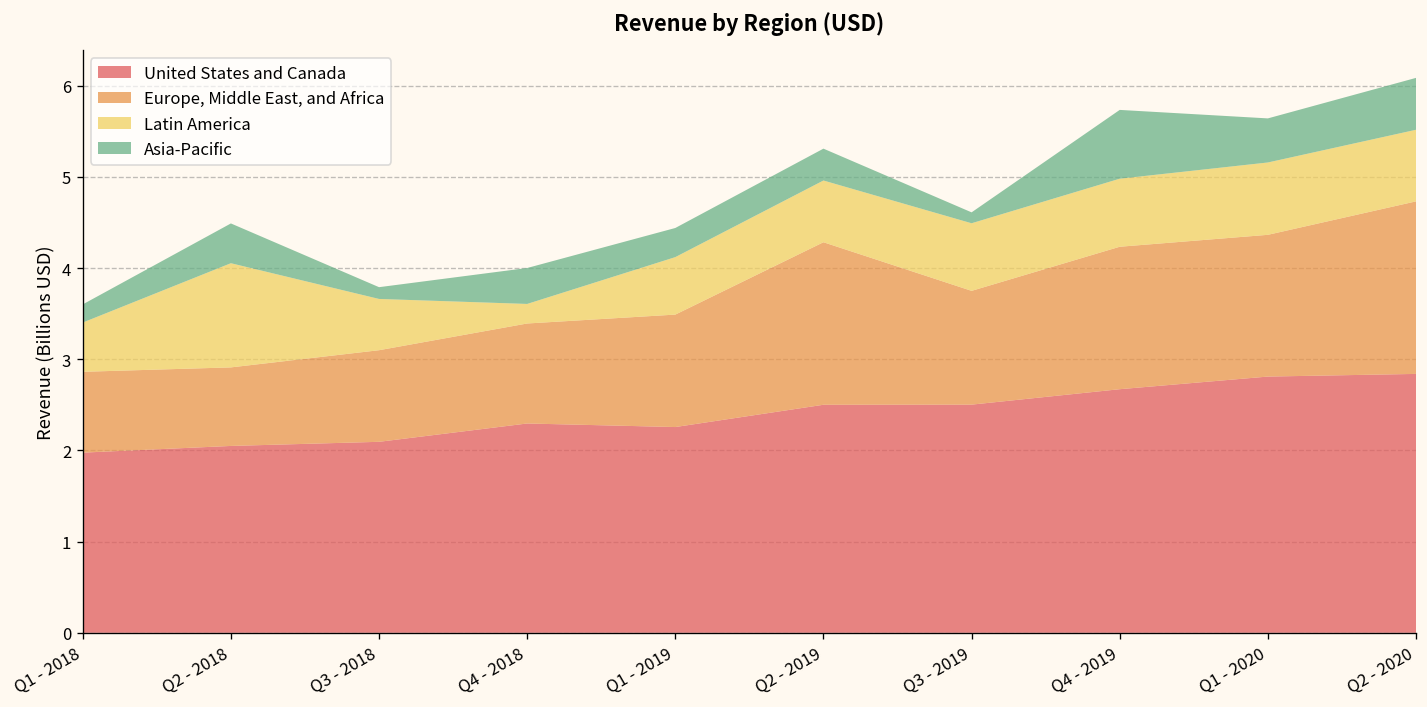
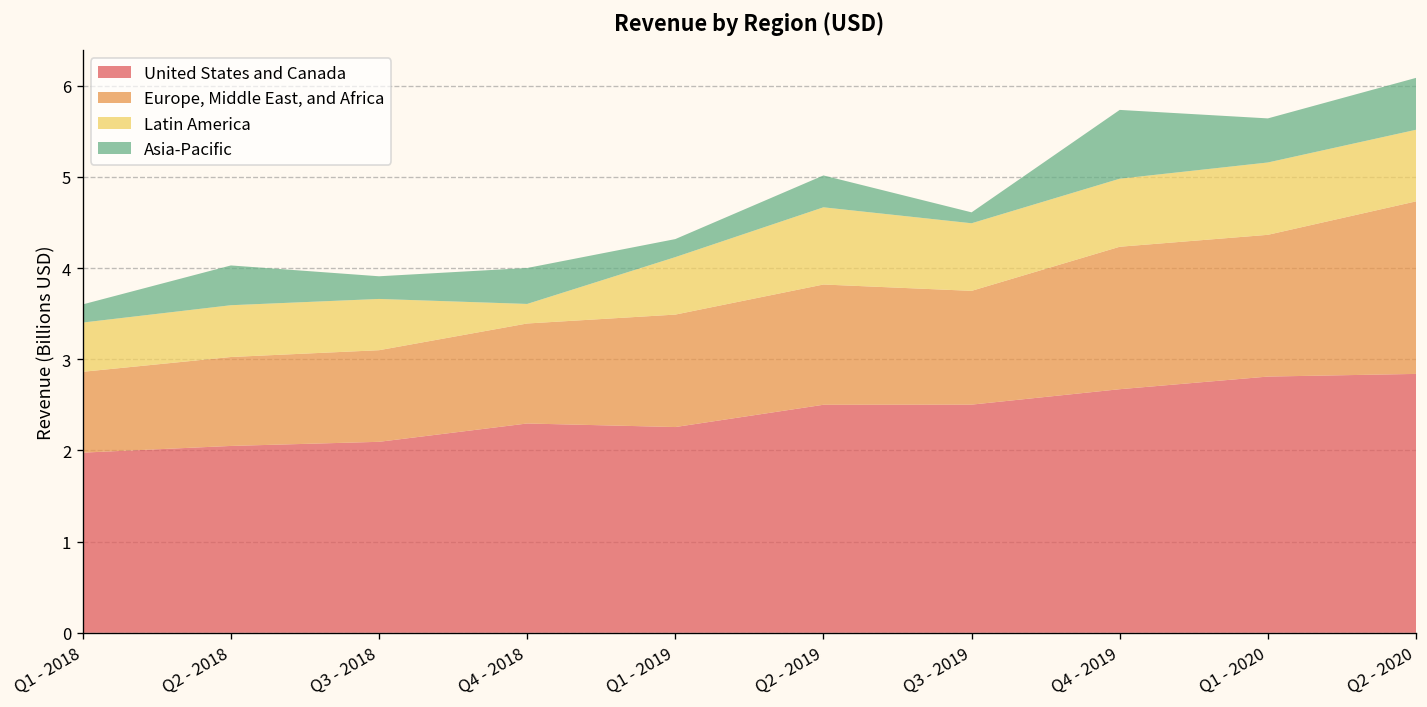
  {
    "United States and Canada": {
      "Q1 - 2018": 2.0,
      "Q2 - 2018": 2.0,
      "Q3 - 2018": 2.1,
      "Q4 - 2018": 2.3,
      "Q1 - 2019": 2.3,
      "Q2 - 2019": 2.5,
      "Q3 - 2019": 2.5,
      "Q4 - 2019": 2.7,
      "Q1 - 2020": 2.8,
      "Q2 - 2020": 2.8
    },
    "Europe, Middle East, and Africa": {
      "Q1 - 2018": 0.9,
-     "Q2 - 2018": 0.9,
+     "Q2 - 2018": 1.0,
      "Q3 - 2018": 1.0,
      "Q4 - 2018": 1.1,
      "Q1 - 2019": 1.2,
-     "Q2 - 2019": 1.8,
+     "Q2 - 2019": 1.3,
      "Q3 - 2019": 1.2,
      "Q4 - 2019": 1.6,
      "Q1 - 2020": 1.6,
      "Q2 - 2020": 1.9
    },
    "Latin America": {
      "Q1 - 2018": 0.5,
-     "Q2 - 2018": 1.1,
+     "Q2 - 2018": 0.6,
      "Q3 - 2018": 0.6,
      "Q4 - 2018": 0.2,
      "Q1 - 2019": 0.6,
-     "Q2 - 2019": 0.7,
+     "Q2 - 2019": 0.8,
      "Q3 - 2019": 0.7,
      "Q4 - 2019": 0.7,
      "Q1 - 2020": 0.8,
      "Q2 - 2020": 0.8
    },
    "Asia-Pacific": {
      "Q1 - 2018": 0.2,
      "Q2 - 2018": 0.4,
-     "Q3 - 2018": 0.1,
+     "Q3 - 2018": 0.2,
      "Q4 - 2018": 0.4,
-     "Q1 - 2019": 0.3,
+     "Q1 - 2019": 0.2,
      "Q2 - 2019": 0.3,
      "Q3 - 2019": 0.1,
      "Q4 - 2019": 0.8,
      "Q1 - 2020": 0.5,
      "Q2 - 2020": 0.6
    }
  }
